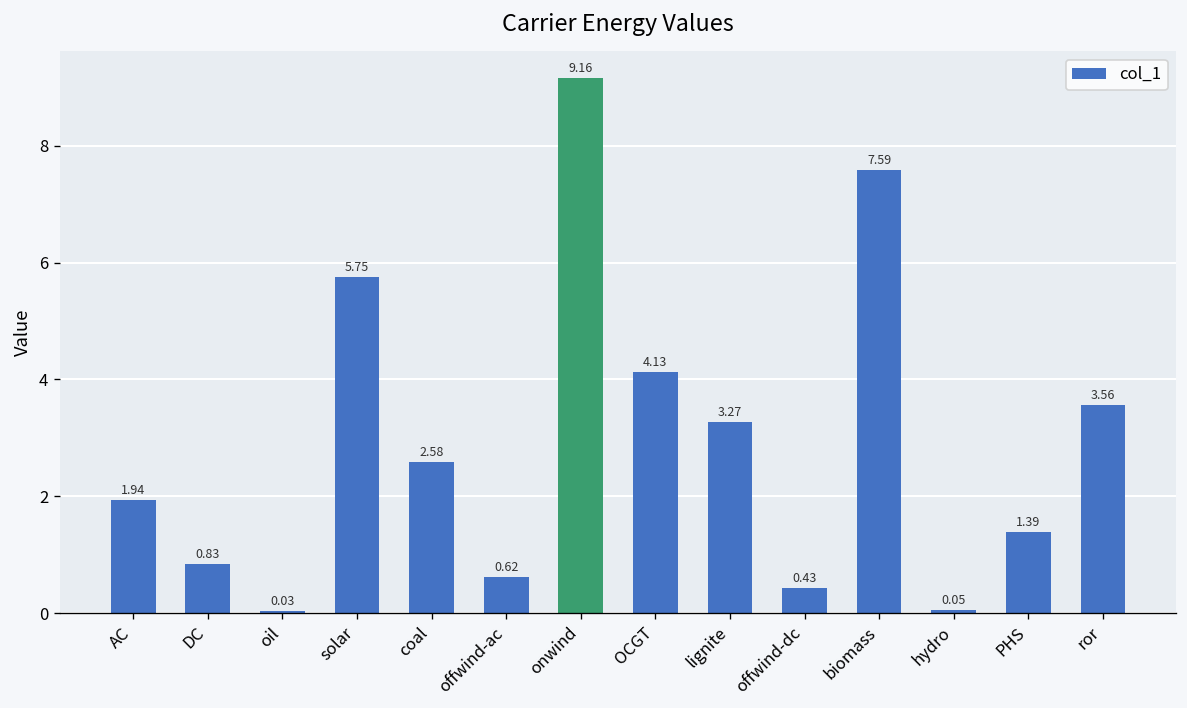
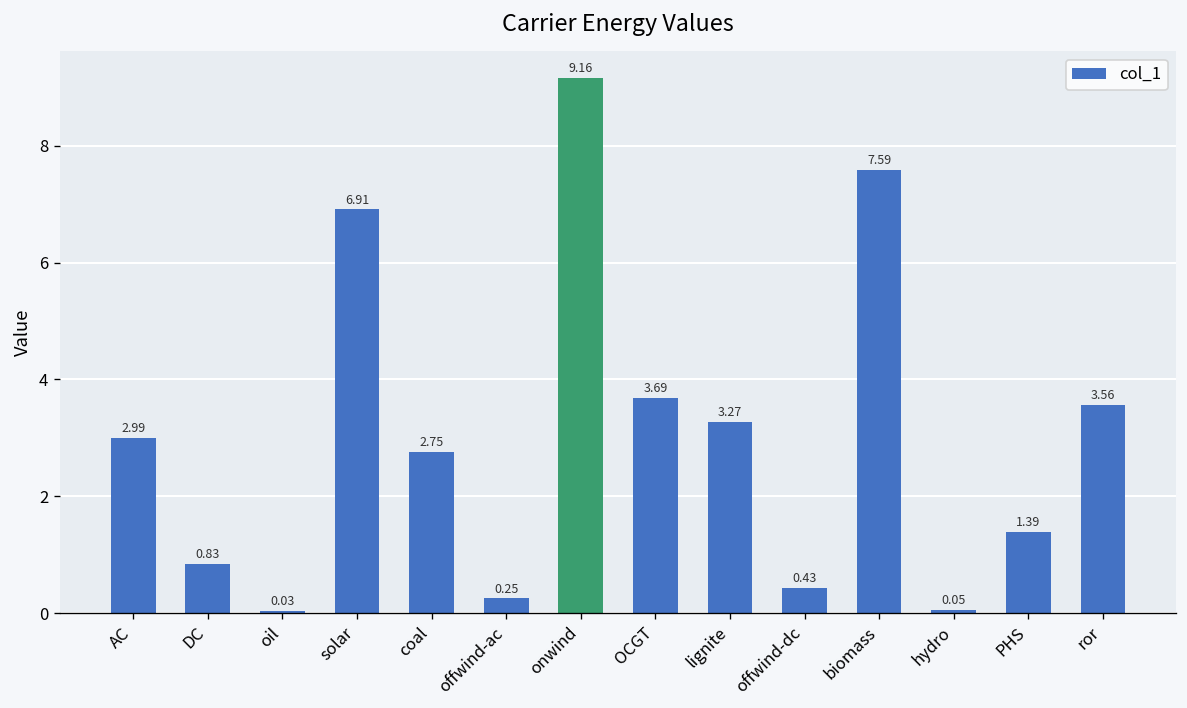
  {
-   "AC": 1.94,
+   "AC": 2.99,
    "DC": 0.83,
    "oil": 0.03,
-   "solar": 5.75,
-   "coal": 2.58,
-   "offwind-ac": 0.62,
+   "solar": 6.91,
+   "coal": 2.75,
+   "offwind-ac": 0.25,
    "onwind": 9.16,
-   "OCGT": 4.13,
+   "OCGT": 3.69,
    "lignite": 3.27,
    "offwind-dc": 0.43,
    "biomass": 7.59,
    "hydro": 0.05,
    "PHS": 1.39,
    "ror": 3.56
  }
